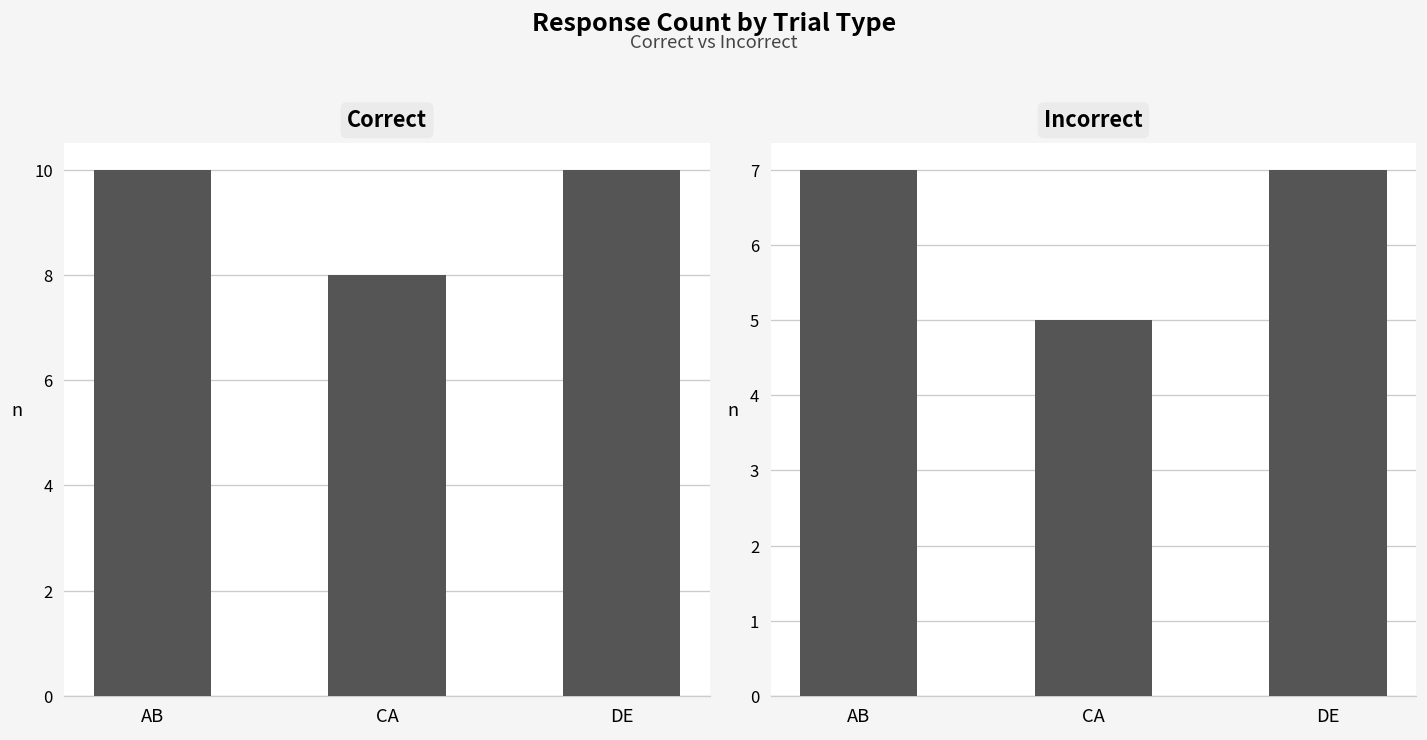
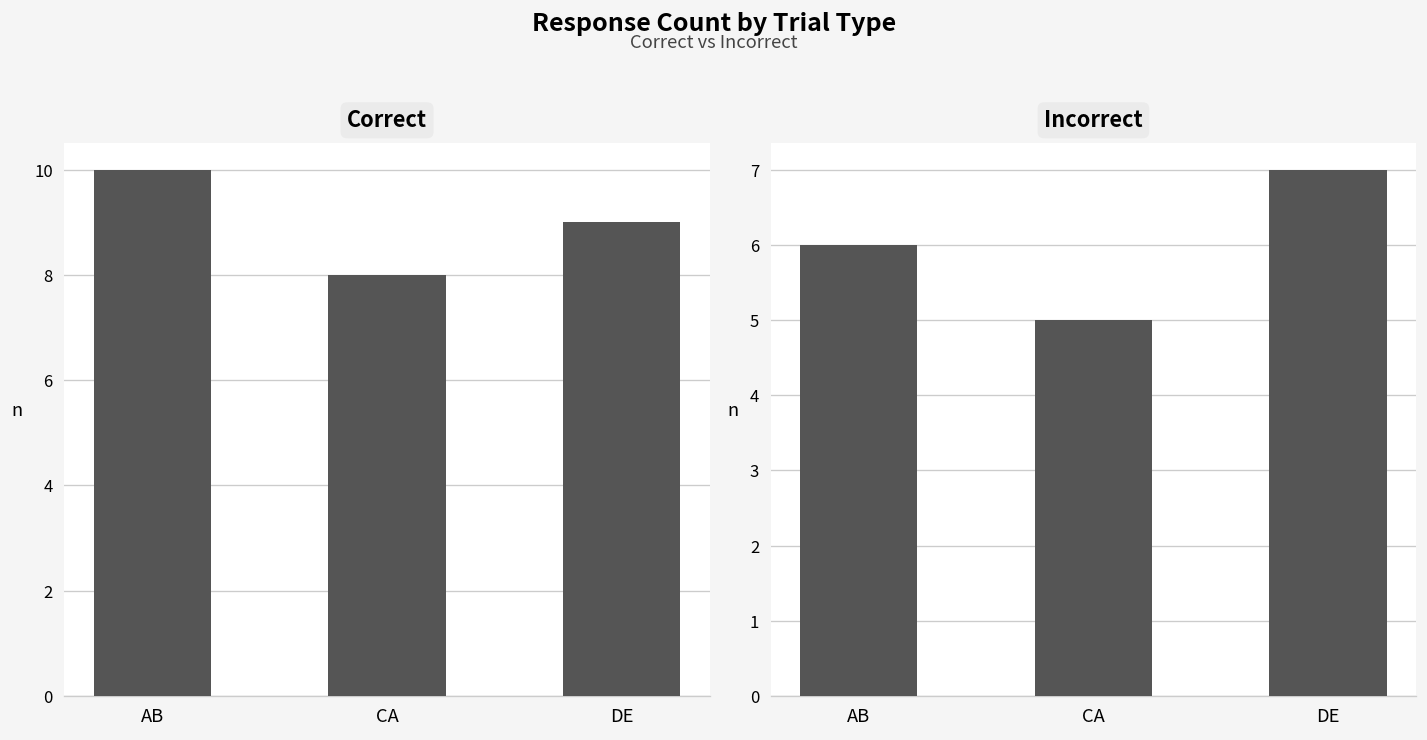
  {
    "Correct": {
      "AB": 10,
      "CA": 8,
-     "DE": 10
+     "DE": 9
    },
    "Incorrect": {
-     "AB": 7,
+     "AB": 6,
      "CA": 5,
      "DE": 7
    }
  }
